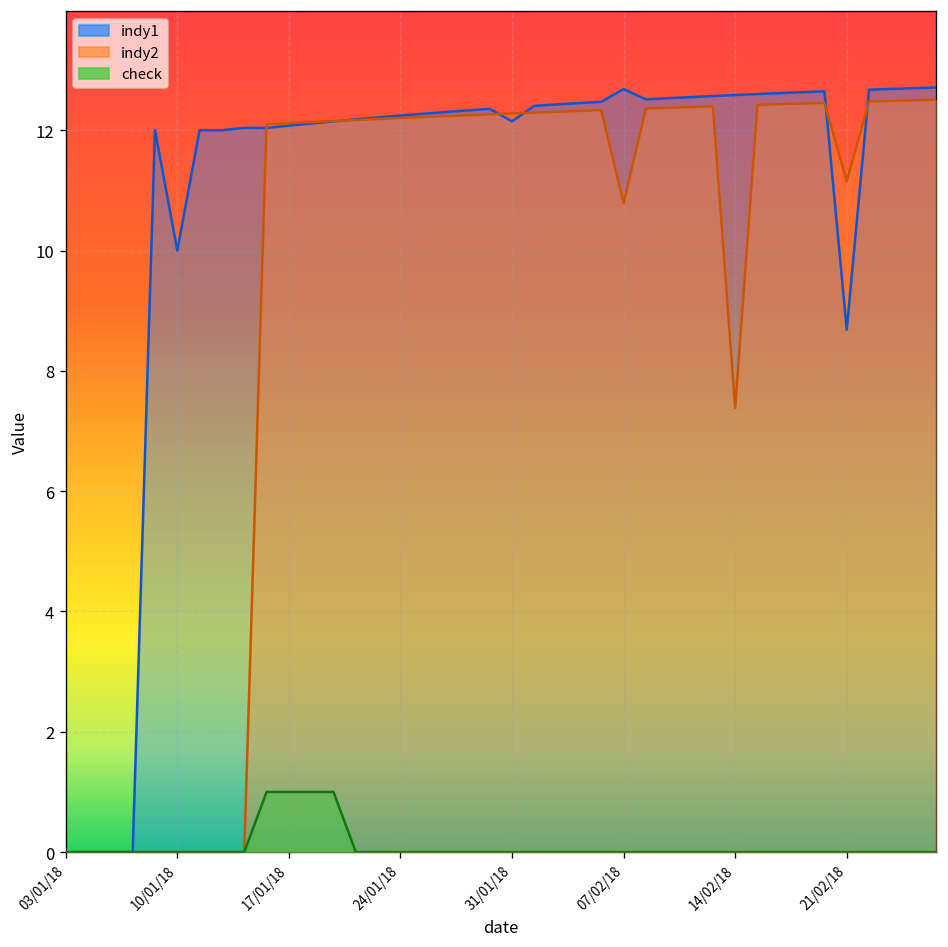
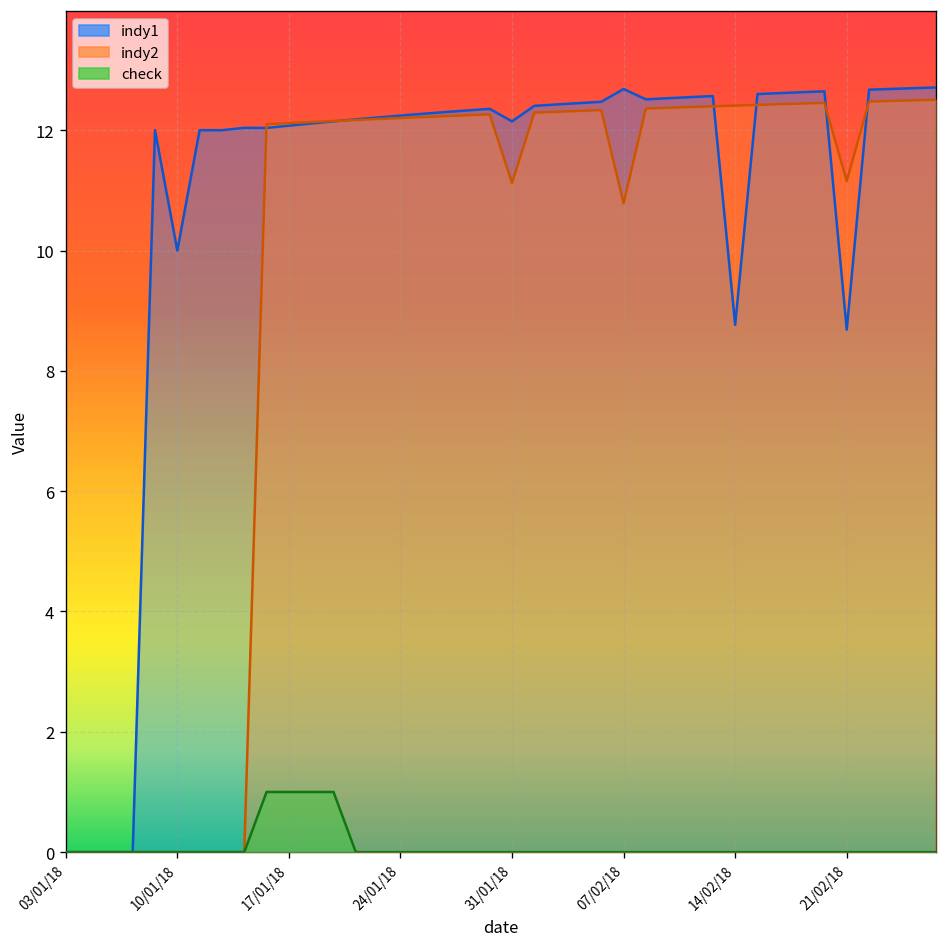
  {
    "indy1": {
      "10/01/18": 10.0,
      "31/01/18": 12.1,
      "07/02/18": 12.7,
-     "14/02/18": 12.6,
+     "14/02/18": 8.8,
      "21/02/18": 8.7
    },
    "indy2": {
-     "31/01/18": 12.3,
+     "31/01/18": 11.1,
      "07/02/18": 10.8,
-     "14/02/18": 7.4,
+     "14/02/18": 12.4,
      "21/02/18": 11.2
    },
    "check": {
      "17/01/18": 1.0,
      "24/01/18": 0.0,
      "31/01/18": 0.0,
      "07/02/18": 0.0,
      "14/02/18": 0.0,
      "21/02/18": 0.0
    }
  }
